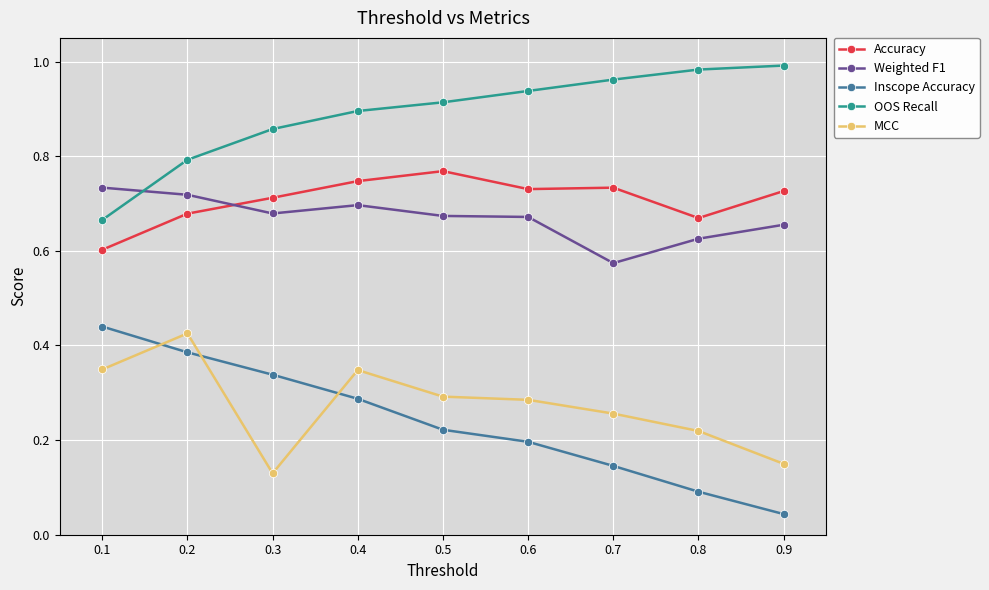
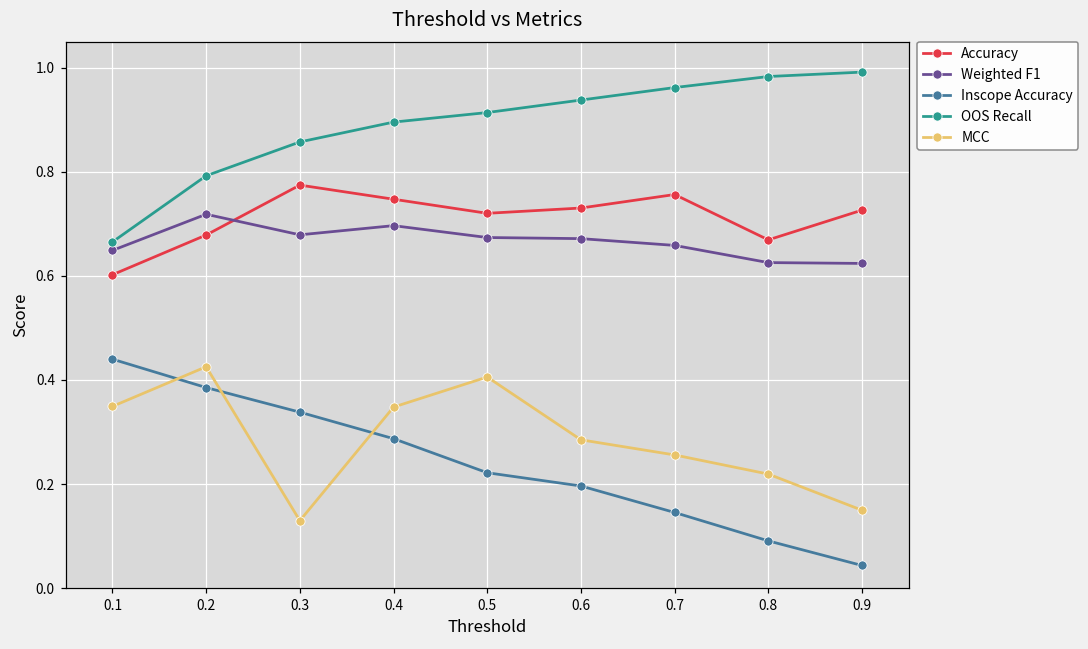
  {
    "Accuracy": {
      "0.1": 0.60,
      "0.2": 0.68,
-     "0.3": 0.71,
+     "0.3": 0.77,
      "0.4": 0.75,
-     "0.5": 0.77,
+     "0.5": 0.72,
      "0.6": 0.73,
-     "0.7": 0.73,
+     "0.7": 0.76,
      "0.8": 0.67,
      "0.9": 0.73
    },
    "Weighted F1": {
-     "0.1": 0.73,
+     "0.1": 0.65,
      "0.2": 0.72,
      "0.3": 0.68,
      "0.4": 0.70,
      "0.5": 0.67,
      "0.6": 0.67,
-     "0.7": 0.57,
+     "0.7": 0.66,
      "0.8": 0.63,
-     "0.9": 0.66
+     "0.9": 0.62
    },
    "MCC": {
      "0.1": 0.35,
      "0.2": 0.43,
      "0.3": 0.13,
      "0.4": 0.35,
-     "0.5": 0.29,
+     "0.5": 0.41,
      "0.6": 0.29,
      "0.7": 0.26,
      "0.8": 0.22,
      "0.9": 0.15
    }
  }
